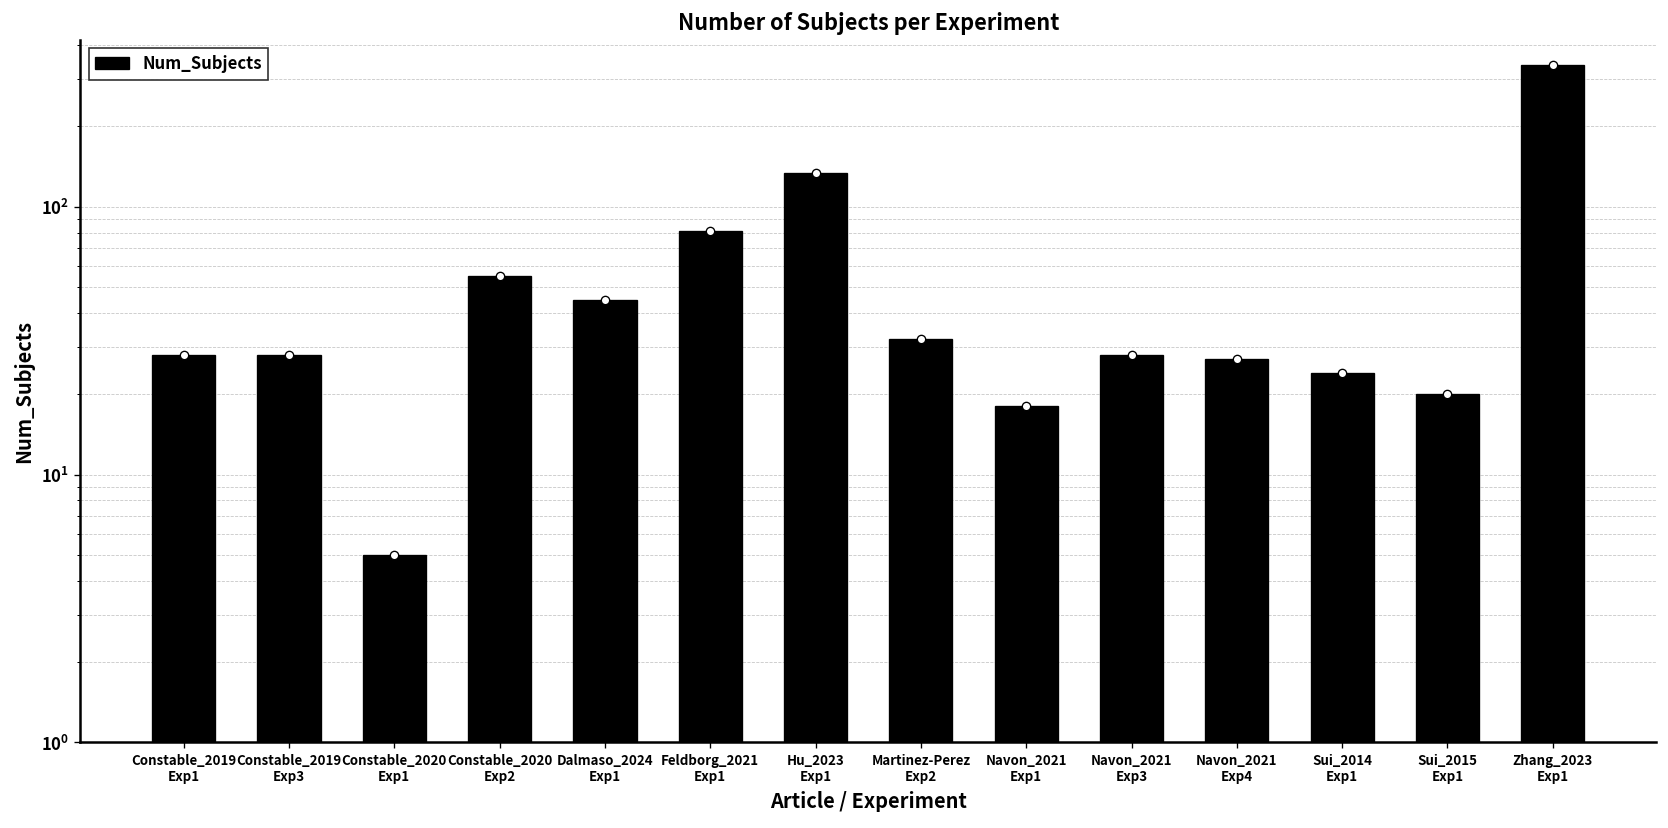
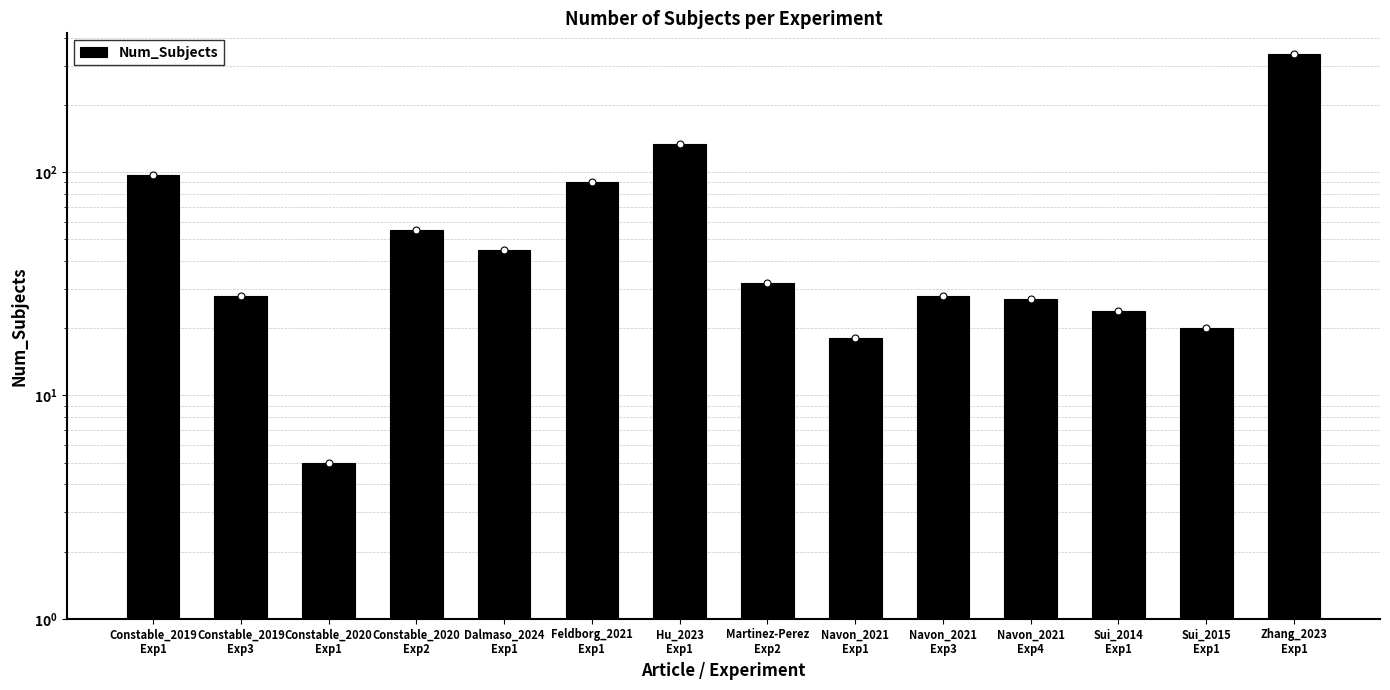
  {
    "Num_Subjects": {
-     "Constable_2019 Exp1": 28,
+     "Constable_2019 Exp1": 100,
      "Constable_2019 Exp3": 28,
      "Constable_2020 Exp1": 5,
      "Constable_2020 Exp2": 55,
      "Dalmaso_2024 Exp1": 45,
-     "Feldborg_2021 Exp1": 81,
+     "Feldborg_2021 Exp1": 90,
      "Hu_2023 Exp1": 130,
      "Martinez-Perez Exp2": 32,
      "Navon_2021 Exp1": 18,
      "Navon_2021 Exp3": 28,
      "Navon_2021 Exp4": 27,
      "Sui_2014 Exp1": 24,
      "Sui_2015 Exp1": 20,
      "Zhang_2023 Exp1": 340
    }
  }
